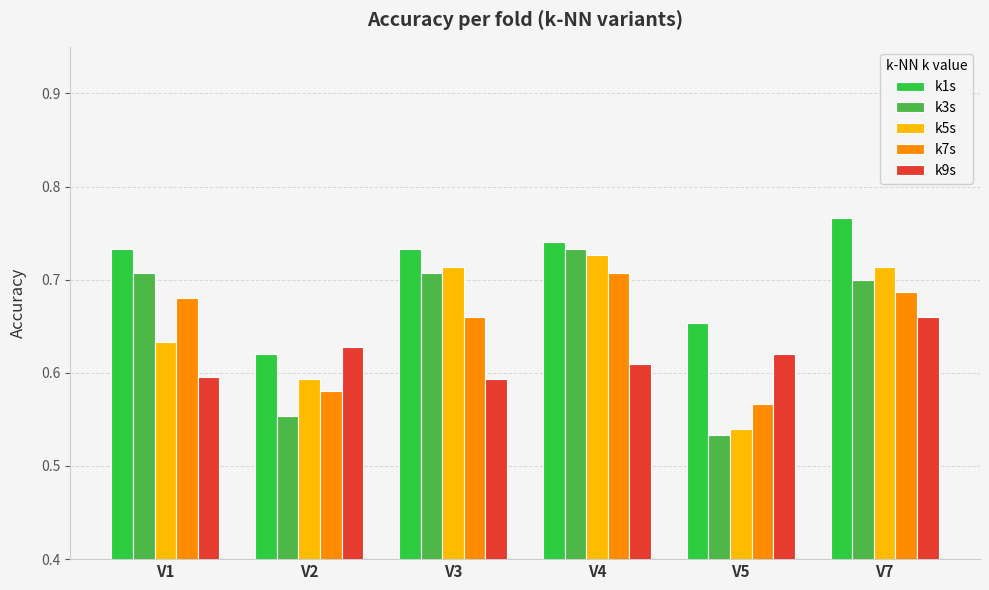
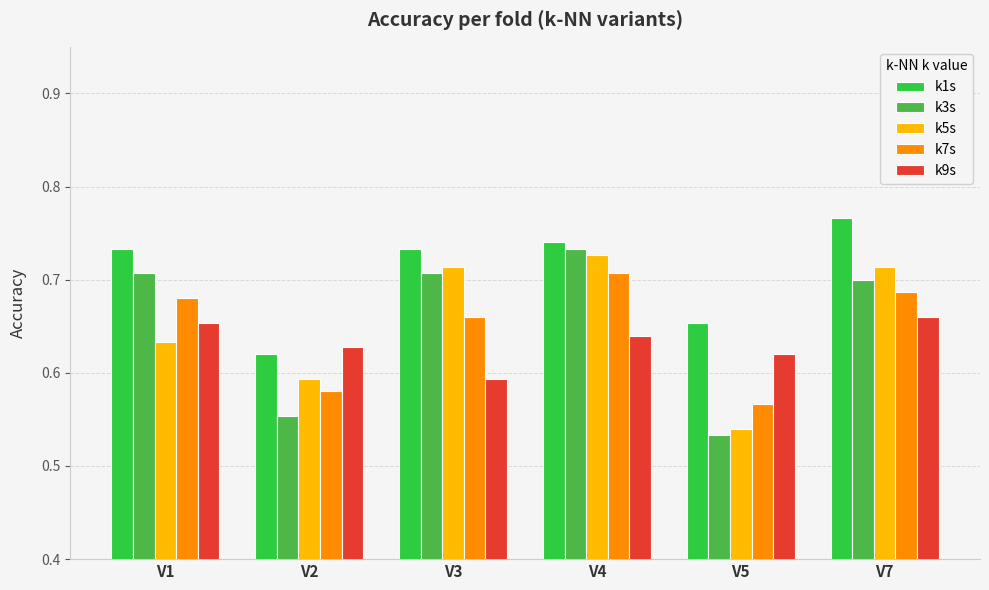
  {
    "k9s": {
-     "V1": 0.60,
+     "V1": 0.65,
      "V2": 0.63,
      "V3": 0.59,
-     "V4": 0.61,
+     "V4": 0.64,
      "V5": 0.62,
      "V7": 0.66
    }
  }
